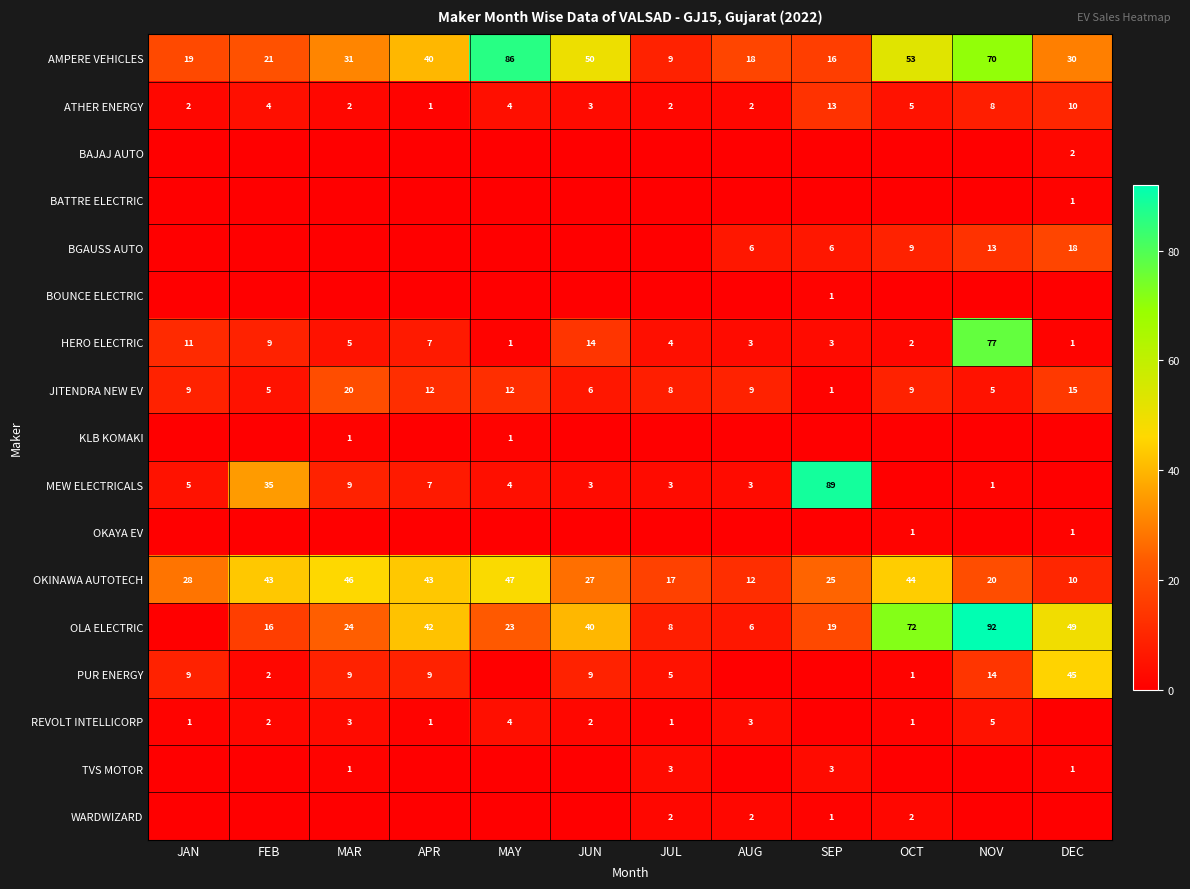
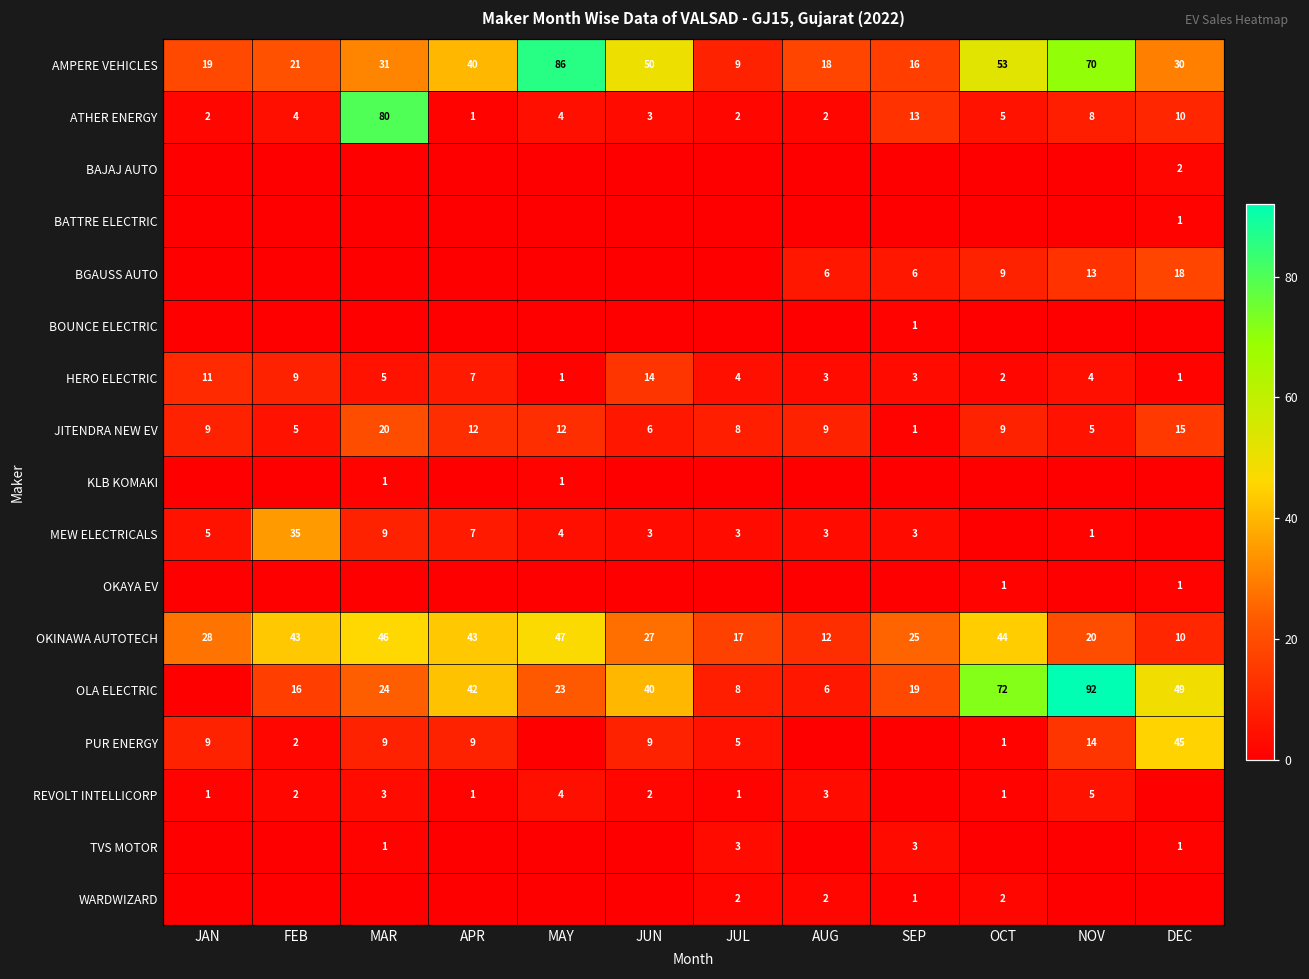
  {
    "AMPERE VEHICLES": {
      "JAN": 19,
      "FEB": 21,
      "MAR": 31,
      "APR": 40,
      "MAY": 86,
      "JUN": 50,
      "JUL": 9,
      "AUG": 18,
      "SEP": 16,
      "OCT": 53,
      "NOV": 70,
      "DEC": 30
    },
    "ATHER ENERGY": {
      "JAN": 2,
      "FEB": 4,
-     "MAR": 2,
+     "MAR": 80,
      "APR": 1,
      "MAY": 4,
      "JUN": 3,
      "JUL": 2,
      "AUG": 2,
      "SEP": 13,
      "OCT": 5,
      "NOV": 8,
      "DEC": 10
    },
    "BAJAJ AUTO": {
      "DEC": 2
    },
    "BATTRE ELECTRIC": {
      "DEC": 1
    },
    "BGAUSS AUTO": {
      "AUG": 6,
      "SEP": 6,
      "OCT": 9,
      "NOV": 13,
      "DEC": 18
    },
    "BOUNCE ELECTRIC": {
      "SEP": 1
    },
    "HERO ELECTRIC": {
      "JAN": 11,
      "FEB": 9,
      "MAR": 5,
      "APR": 7,
      "MAY": 1,
      "JUN": 14,
      "JUL": 4,
      "AUG": 3,
      "SEP": 3,
      "OCT": 2,
-     "NOV": 77,
+     "NOV": 4,
      "DEC": 1
    },
    "JITENDRA NEW EV": {
      "JAN": 9,
      "FEB": 5,
      "MAR": 20,
      "APR": 12,
      "MAY": 12,
      "JUN": 6,
      "JUL": 8,
      "AUG": 9,
      "SEP": 1,
      "OCT": 9,
      "NOV": 5,
      "DEC": 15
    },
    "KLB KOMAKI": {
      "MAR": 1,
      "MAY": 1
    },
    "MEW ELECTRICALS": {
      "JAN": 5,
      "FEB": 35,
      "MAR": 9,
      "APR": 7,
      "MAY": 4,
      "JUN": 3,
      "JUL": 3,
      "AUG": 3,
-     "SEP": 89,
+     "SEP": 3,
      "NOV": 1
    },
    "OKAYA EV": {
      "OCT": 1,
      "DEC": 1
    },
    "OKINAWA AUTOTECH": {
      "JAN": 28,
      "FEB": 43,
      "MAR": 46,
      "APR": 43,
      "MAY": 47,
      "JUN": 27,
      "JUL": 17,
      "AUG": 12,
      "SEP": 25,
      "OCT": 44,
      "NOV": 20,
      "DEC": 10
    },
    "OLA ELECTRIC": {
      "FEB": 16,
      "MAR": 24,
      "APR": 42,
      "MAY": 23,
      "JUN": 40,
      "JUL": 8,
      "AUG": 6,
      "SEP": 19,
      "OCT": 72,
      "NOV": 92,
      "DEC": 49
    },
    "PUR ENERGY": {
      "JAN": 9,
      "FEB": 2,
      "MAR": 9,
      "APR": 9,
      "JUN": 9,
      "JUL": 5,
      "OCT": 1,
      "NOV": 14,
      "DEC": 45
    },
    "REVOLT INTELLICORP": {
      "JAN": 1,
      "FEB": 2,
      "MAR": 3,
      "APR": 1,
      "MAY": 4,
      "JUN": 2,
      "JUL": 1,
      "AUG": 3,
      "OCT": 1,
      "NOV": 5
    },
    "TVS MOTOR": {
      "MAR": 1,
      "JUL": 3,
      "SEP": 3,
      "DEC": 1
    },
    "WARDWIZARD": {
      "JUL": 2,
      "AUG": 2,
      "SEP": 1,
      "OCT": 2
    }
  }
